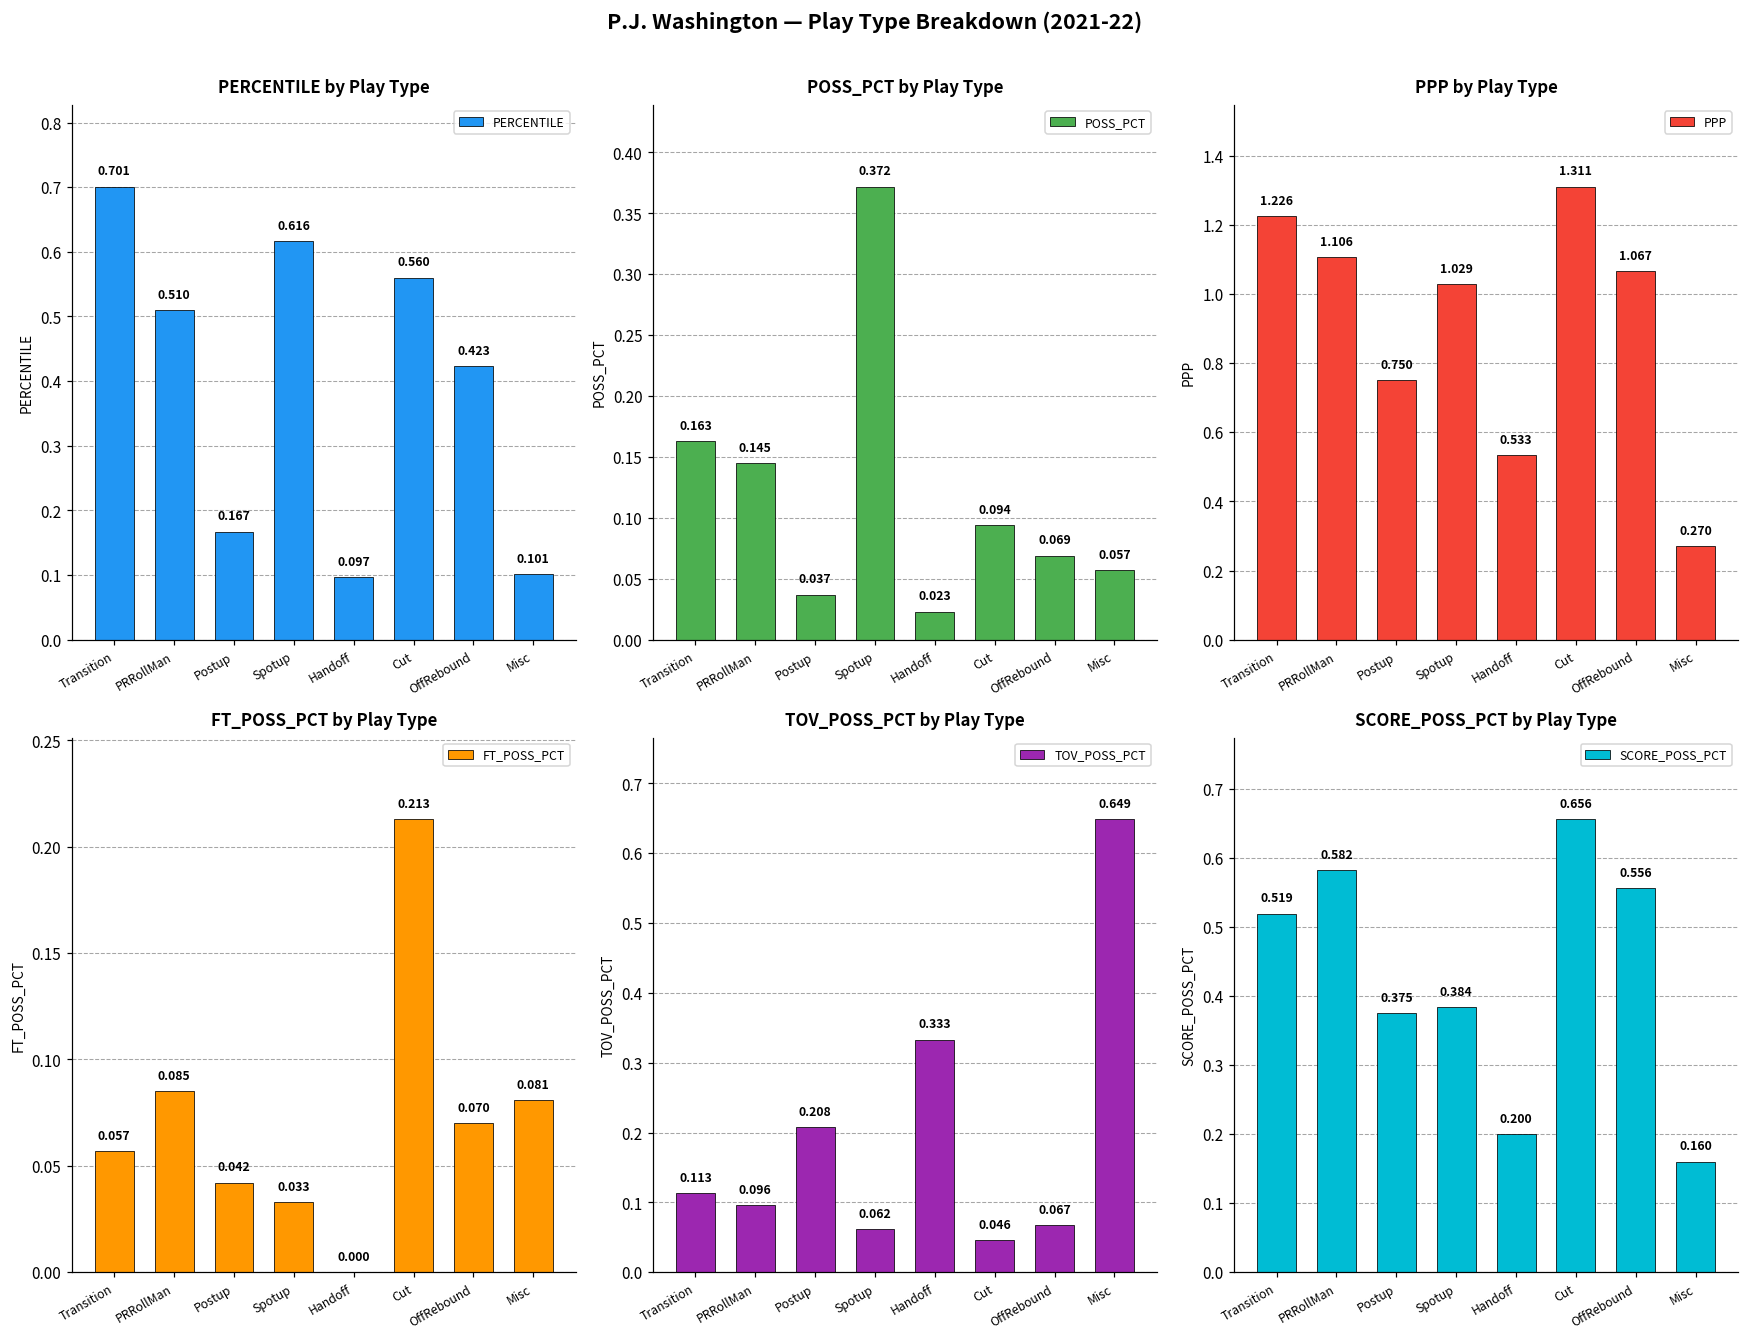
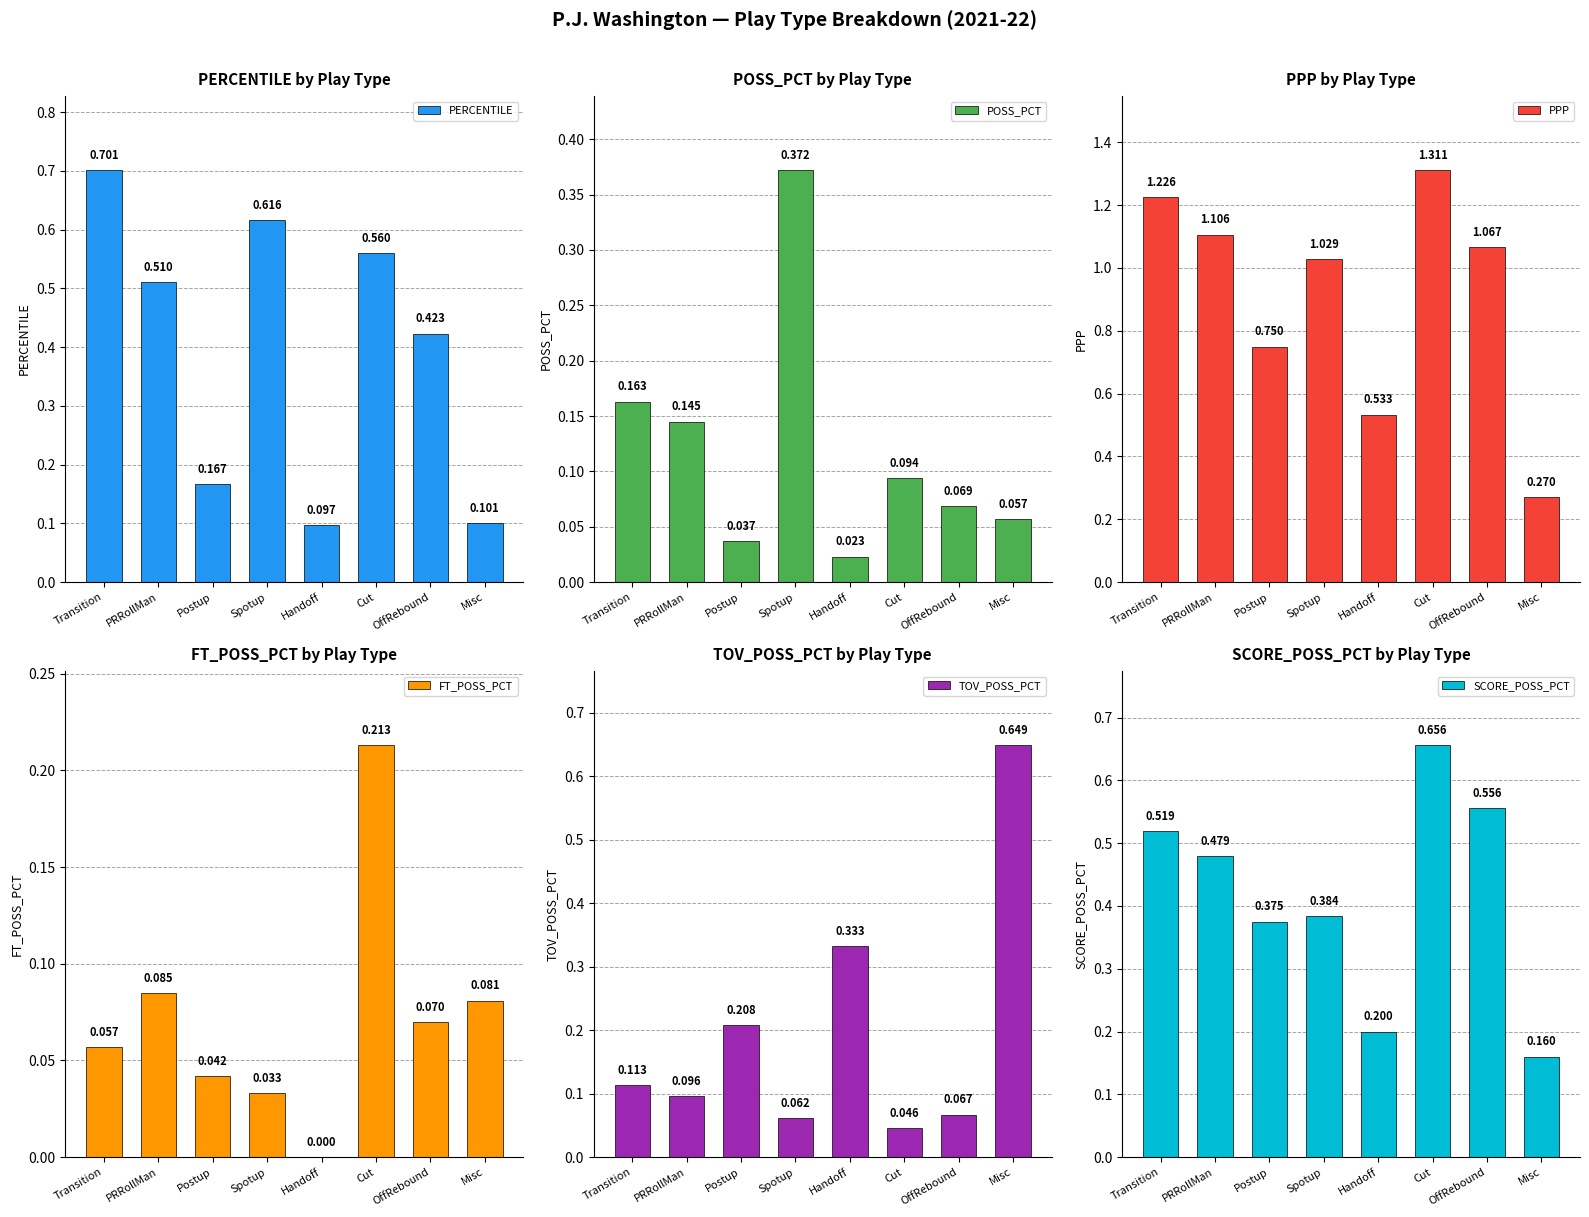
  {
    "PERCENTILE by Play Type": {
      "Transition": 0.701,
      "PRRollMan": 0.510,
      "Postup": 0.167,
      "Spotup": 0.616,
      "Handoff": 0.097,
      "Cut": 0.560,
      "OffRebound": 0.423,
      "Misc": 0.101
    },
    "POSS_PCT by Play Type": {
      "Transition": 0.163,
      "PRRollMan": 0.145,
      "Postup": 0.037,
      "Spotup": 0.372,
      "Handoff": 0.023,
      "Cut": 0.094,
      "OffRebound": 0.069,
      "Misc": 0.057
    },
    "PPP by Play Type": {
      "Transition": 1.226,
      "PRRollMan": 1.106,
      "Postup": 0.750,
      "Spotup": 1.029,
      "Handoff": 0.533,
      "Cut": 1.311,
      "OffRebound": 1.067,
      "Misc": 0.270
    },
    "FT_POSS_PCT by Play Type": {
      "Transition": 0.057,
      "PRRollMan": 0.085,
      "Postup": 0.042,
      "Spotup": 0.033,
      "Handoff": 0.000,
      "Cut": 0.213,
      "OffRebound": 0.070,
      "Misc": 0.081
    },
    "TOV_POSS_PCT by Play Type": {
      "Transition": 0.113,
      "PRRollMan": 0.096,
      "Postup": 0.208,
      "Spotup": 0.062,
      "Handoff": 0.333,
      "Cut": 0.046,
      "OffRebound": 0.067,
      "Misc": 0.649
    },
    "SCORE_POSS_PCT by Play Type": {
      "Transition": 0.519,
-     "PRRollMan": 0.582,
+     "PRRollMan": 0.479,
      "Postup": 0.375,
      "Spotup": 0.384,
      "Handoff": 0.200,
      "Cut": 0.656,
      "OffRebound": 0.556,
      "Misc": 0.160
    }
  }
